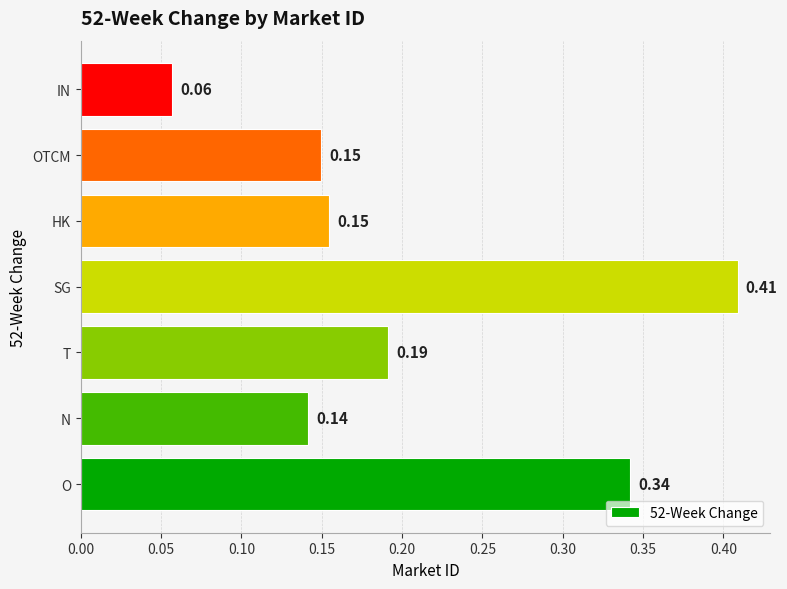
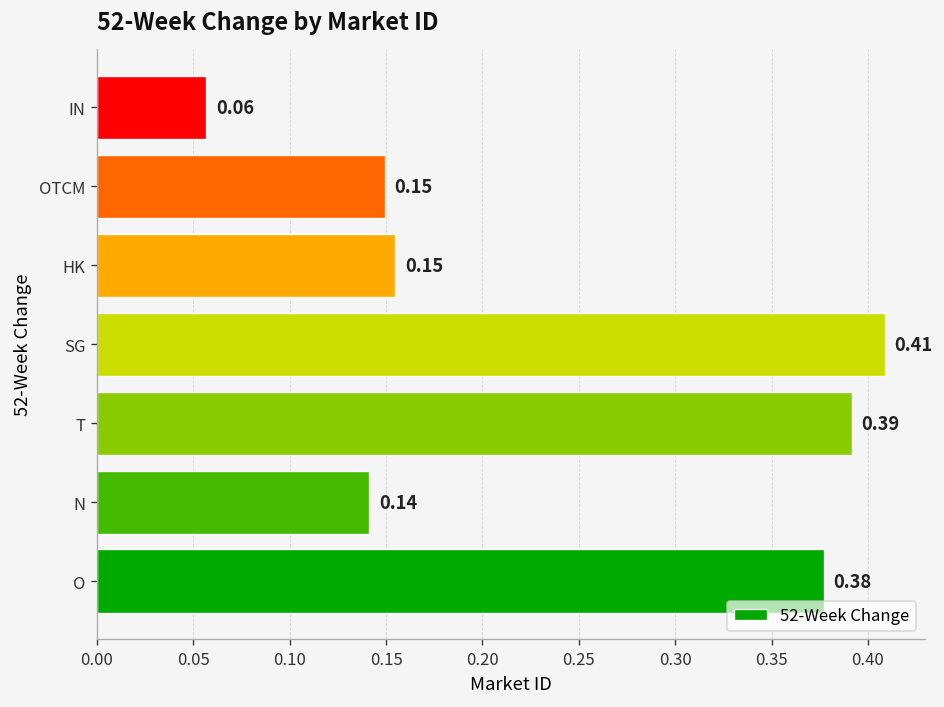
  {
    "IN": 0.06,
    "OTCM": 0.15,
    "HK": 0.15,
    "SG": 0.41,
-   "T": 0.19,
+   "T": 0.39,
    "N": 0.14,
-   "O": 0.34
+   "O": 0.38
  }
